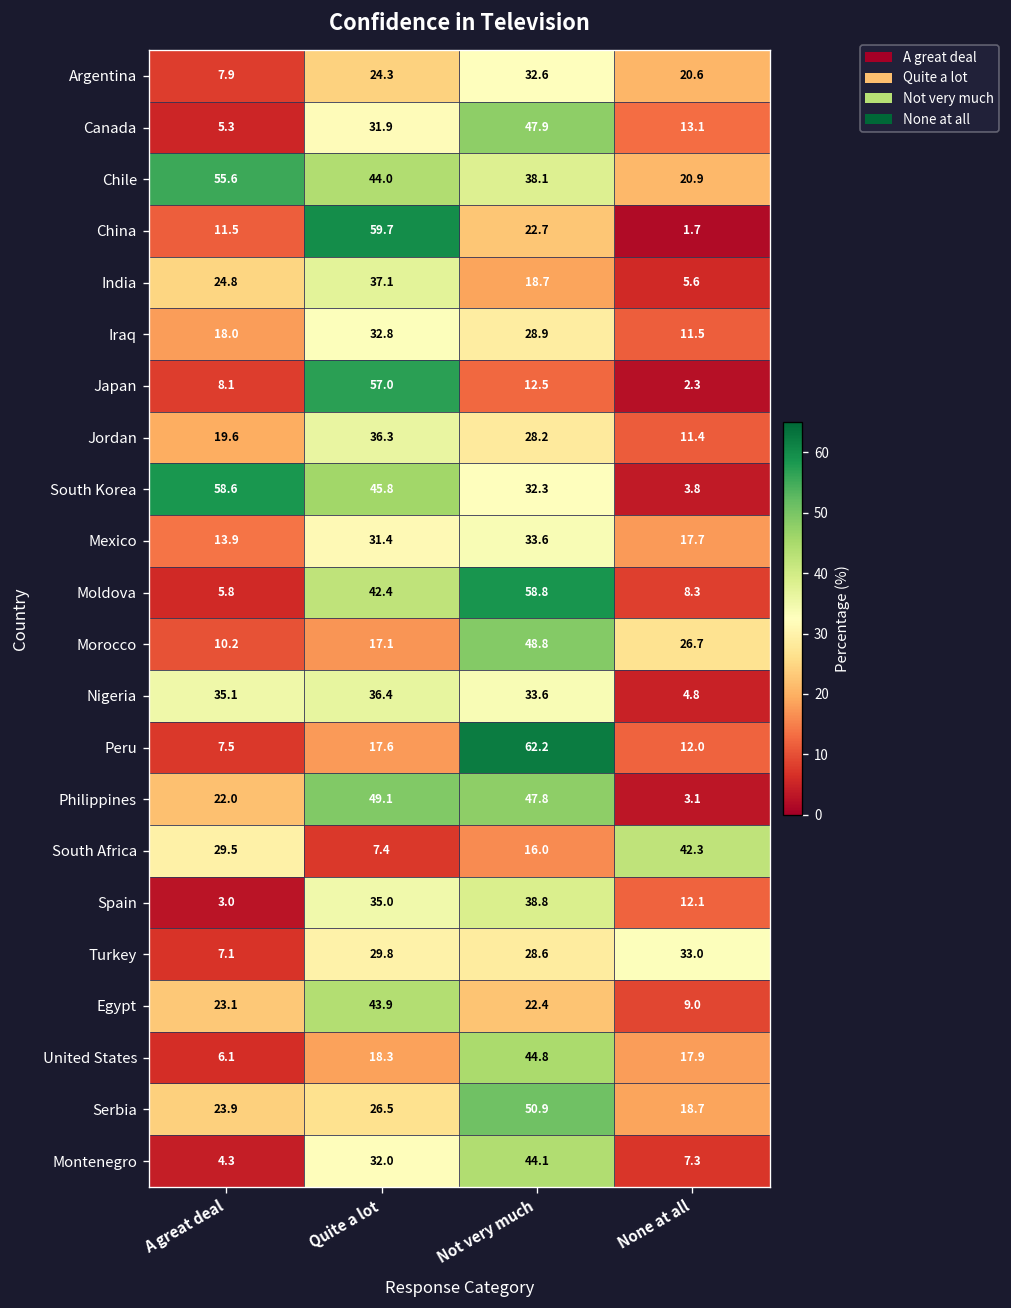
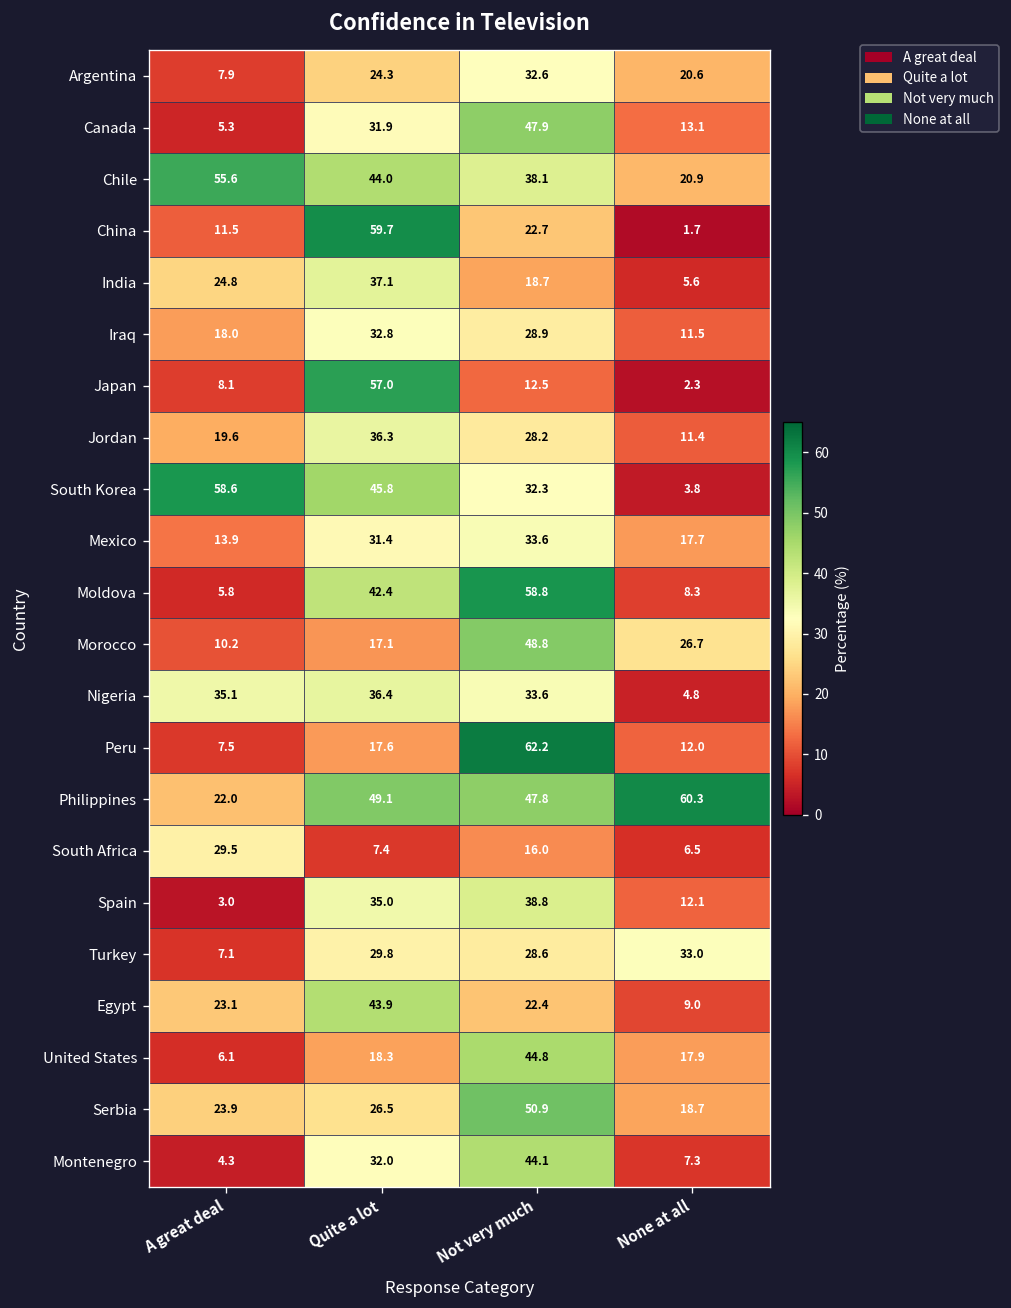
  {
    "Argentina": {
      "A great deal": 7.9,
      "Quite a lot": 24.3,
      "Not very much": 32.6,
      "None at all": 20.6
    },
    "Canada": {
      "A great deal": 5.3,
      "Quite a lot": 31.9,
      "Not very much": 47.9,
      "None at all": 13.1
    },
    "Chile": {
      "A great deal": 55.6,
      "Quite a lot": 44.0,
      "Not very much": 38.1,
      "None at all": 20.9
    },
    "China": {
      "A great deal": 11.5,
      "Quite a lot": 59.7,
      "Not very much": 22.7,
      "None at all": 1.7
    },
    "India": {
      "A great deal": 24.8,
      "Quite a lot": 37.1,
      "Not very much": 18.7,
      "None at all": 5.6
    },
    "Iraq": {
      "A great deal": 18.0,
      "Quite a lot": 32.8,
      "Not very much": 28.9,
      "None at all": 11.5
    },
    "Japan": {
      "A great deal": 8.1,
      "Quite a lot": 57.0,
      "Not very much": 12.5,
      "None at all": 2.3
    },
    "Jordan": {
      "A great deal": 19.6,
      "Quite a lot": 36.3,
      "Not very much": 28.2,
      "None at all": 11.4
    },
    "South Korea": {
      "A great deal": 58.6,
      "Quite a lot": 45.8,
      "Not very much": 32.3,
      "None at all": 3.8
    },
    "Mexico": {
      "A great deal": 13.9,
      "Quite a lot": 31.4,
      "Not very much": 33.6,
      "None at all": 17.7
    },
    "Moldova": {
      "A great deal": 5.8,
      "Quite a lot": 42.4,
      "Not very much": 58.8,
      "None at all": 8.3
    },
    "Morocco": {
      "A great deal": 10.2,
      "Quite a lot": 17.1,
      "Not very much": 48.8,
      "None at all": 26.7
    },
    "Nigeria": {
      "A great deal": 35.1,
      "Quite a lot": 36.4,
      "Not very much": 33.6,
      "None at all": 4.8
    },
    "Peru": {
      "A great deal": 7.5,
      "Quite a lot": 17.6,
      "Not very much": 62.2,
      "None at all": 12.0
    },
    "Philippines": {
      "A great deal": 22.0,
      "Quite a lot": 49.1,
      "Not very much": 47.8,
-     "None at all": 3.1
+     "None at all": 60.3
    },
    "South Africa": {
      "A great deal": 29.5,
      "Quite a lot": 7.4,
      "Not very much": 16.0,
-     "None at all": 42.3
+     "None at all": 6.5
    },
    "Spain": {
      "A great deal": 3.0,
      "Quite a lot": 35.0,
      "Not very much": 38.8,
      "None at all": 12.1
    },
    "Turkey": {
      "A great deal": 7.1,
      "Quite a lot": 29.8,
      "Not very much": 28.6,
      "None at all": 33.0
    },
    "Egypt": {
      "A great deal": 23.1,
      "Quite a lot": 43.9,
      "Not very much": 22.4,
      "None at all": 9.0
    },
    "United States": {
      "A great deal": 6.1,
      "Quite a lot": 18.3,
      "Not very much": 44.8,
      "None at all": 17.9
    },
    "Serbia": {
      "A great deal": 23.9,
      "Quite a lot": 26.5,
      "Not very much": 50.9,
      "None at all": 18.7
    },
    "Montenegro": {
      "A great deal": 4.3,
      "Quite a lot": 32.0,
      "Not very much": 44.1,
      "None at all": 7.3
    }
  }
